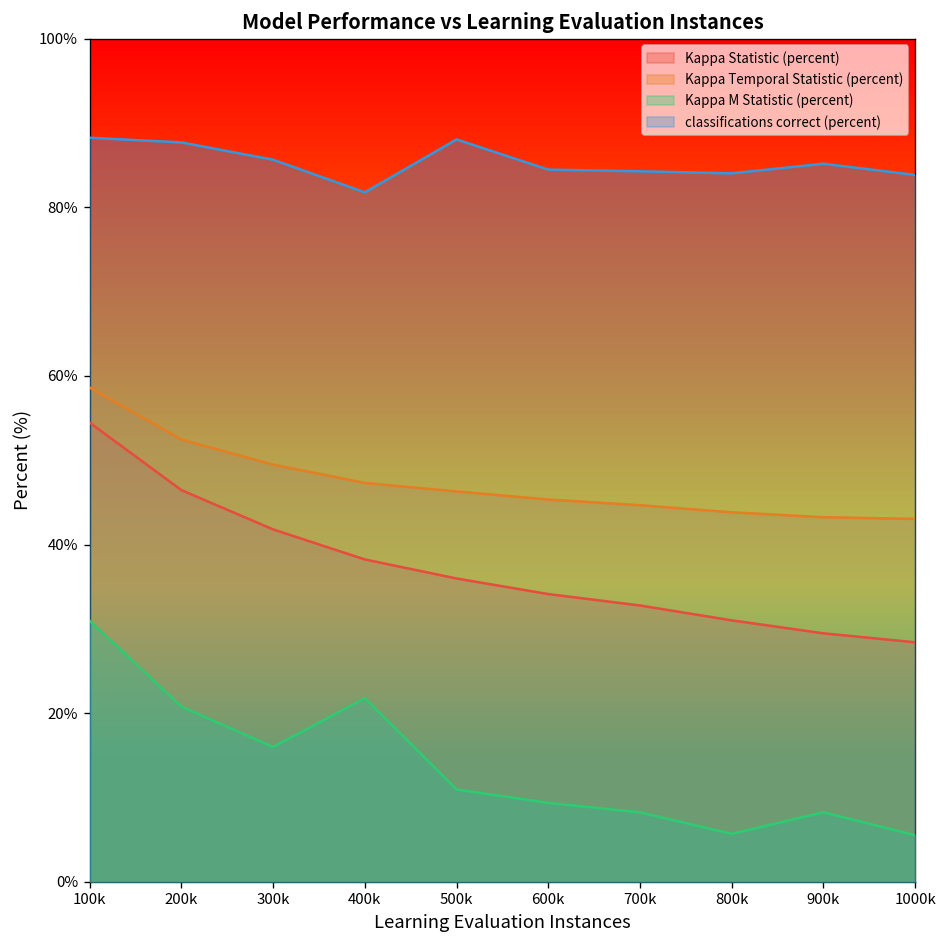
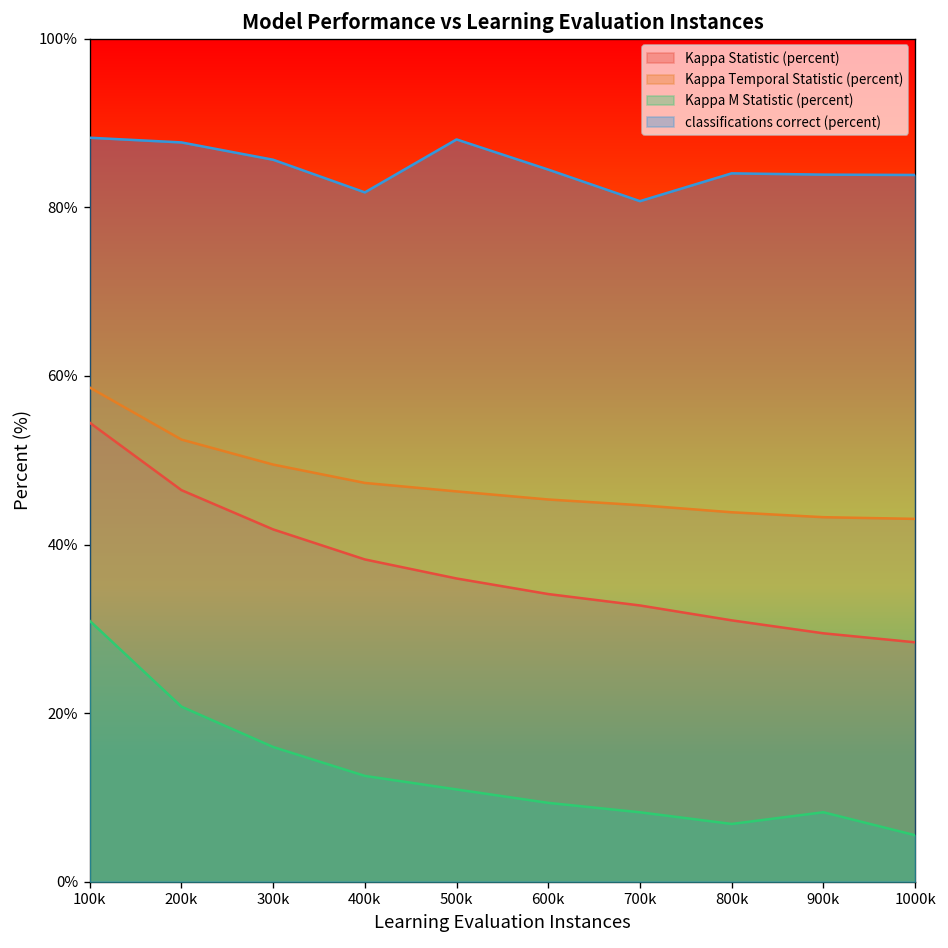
  {
    "Kappa M Statistic (percent)": {
      "100k": "31%",
      "200k": "21%",
      "300k": "16%",
-     "400k": "22%",
+     "400k": "13%",
      "500k": "11%",
      "600k": "9%",
      "700k": "8%",
-     "800k": "6%",
+     "800k": "7%",
      "900k": "8%",
      "1000k": "6%"
    },
    "classifications correct (percent)": {
      "100k": "88%",
      "200k": "88%",
      "300k": "86%",
      "400k": "82%",
      "500k": "88%",
      "600k": "84%",
-     "700k": "84%",
+     "700k": "81%",
      "800k": "84%",
-     "900k": "85%",
+     "900k": "84%",
      "1000k": "84%"
    }
  }
